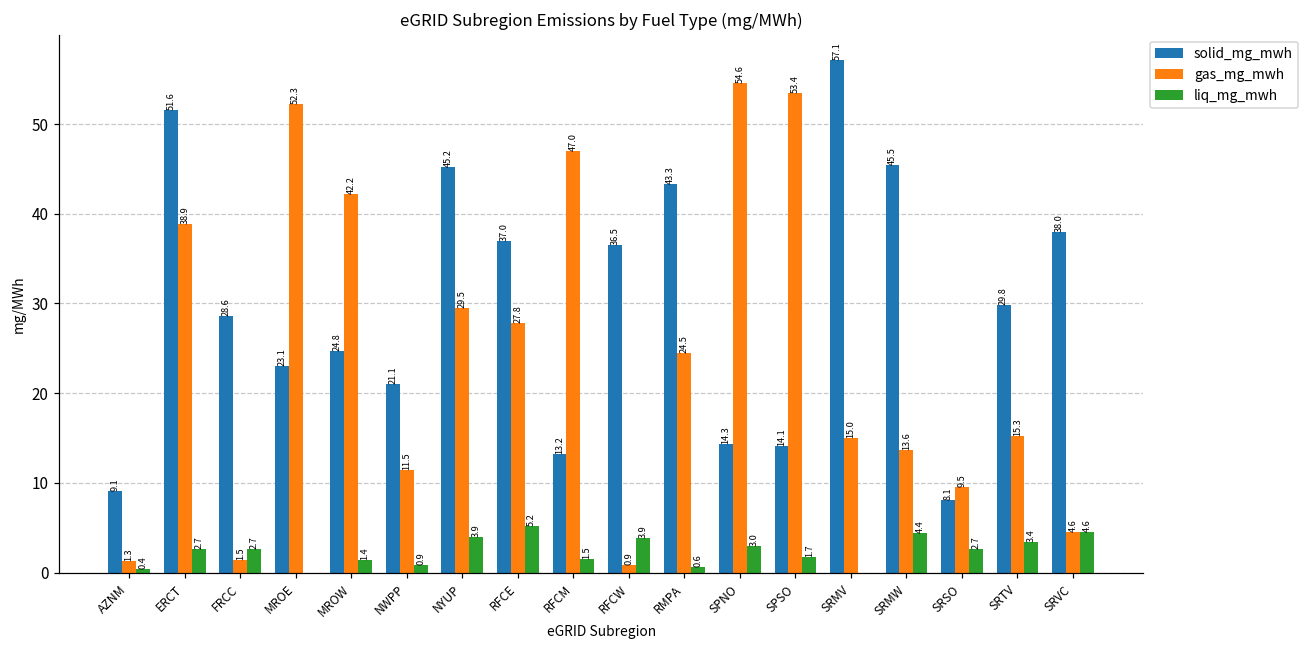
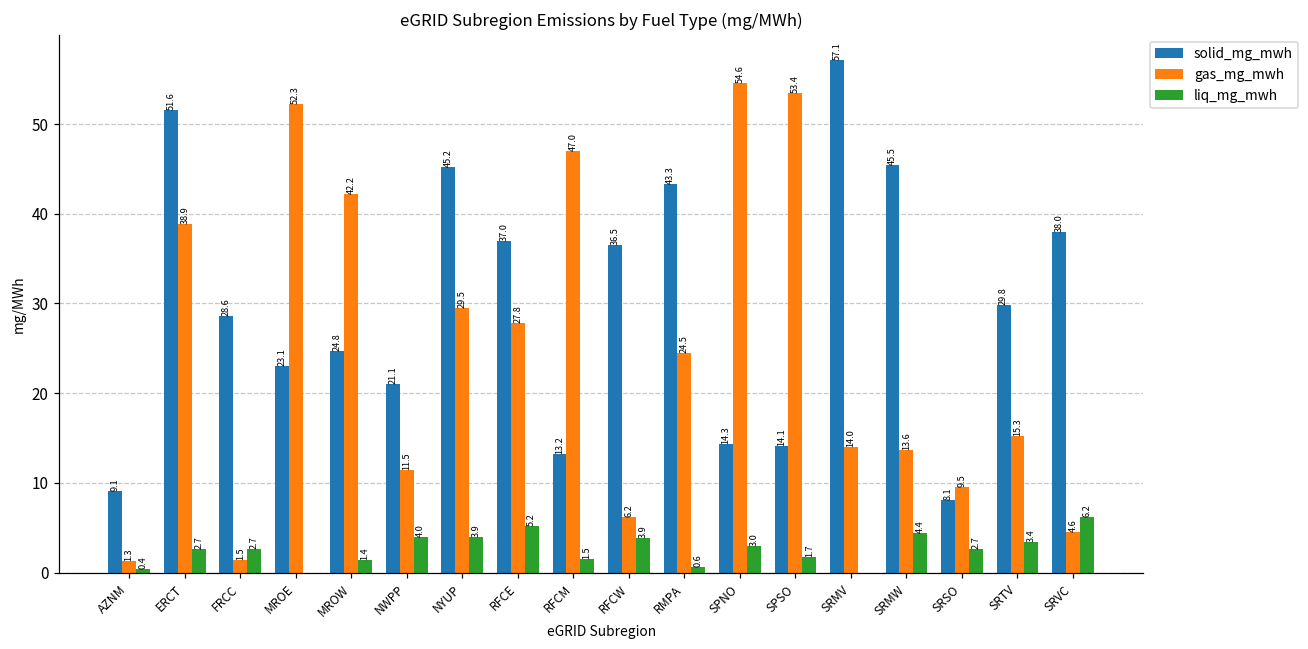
  {
    "solid_mg_mwh": {
      "AZNM": 9.1,
      "ERCT": 51.6,
      "FRCC": 28.6,
      "MROE": 23.1,
      "MROW": 24.8,
      "NWPP": 21.1,
      "NYUP": 45.2,
      "RFCE": 37.0,
      "RFCM": 13.2,
      "RFCW": 36.5,
      "RMPA": 43.3,
      "SPNO": 14.3,
      "SPSO": 14.1,
      "SRMV": 57.1,
      "SRMW": 45.5,
      "SRSO": 8.1,
      "SRTV": 29.8,
      "SRVC": 38.0
    },
    "gas_mg_mwh": {
      "AZNM": 1.3,
      "ERCT": 38.9,
      "FRCC": 1.5,
      "MROE": 52.3,
      "MROW": 42.2,
      "NWPP": 11.5,
      "NYUP": 29.5,
      "RFCE": 27.8,
      "RFCM": 47.0,
-     "RFCW": 0.9,
+     "RFCW": 6.2,
      "RMPA": 24.5,
      "SPNO": 54.6,
      "SPSO": 53.4,
-     "SRMV": 15.0,
+     "SRMV": 14.0,
      "SRMW": 13.6,
      "SRSO": 9.5,
      "SRTV": 15.3,
      "SRVC": 4.6
    },
    "liq_mg_mwh": {
      "AZNM": 0.4,
      "ERCT": 2.7,
      "FRCC": 2.7,
      "MROW": 1.4,
-     "NWPP": 0.9,
+     "NWPP": 4.0,
      "NYUP": 3.9,
      "RFCE": 5.2,
      "RFCM": 1.5,
      "RFCW": 3.9,
      "RMPA": 0.6,
      "SPNO": 3.0,
      "SPSO": 1.7,
      "SRMW": 4.4,
      "SRSO": 2.7,
      "SRTV": 3.4,
-     "SRVC": 4.6
+     "SRVC": 6.2
    }
  }
